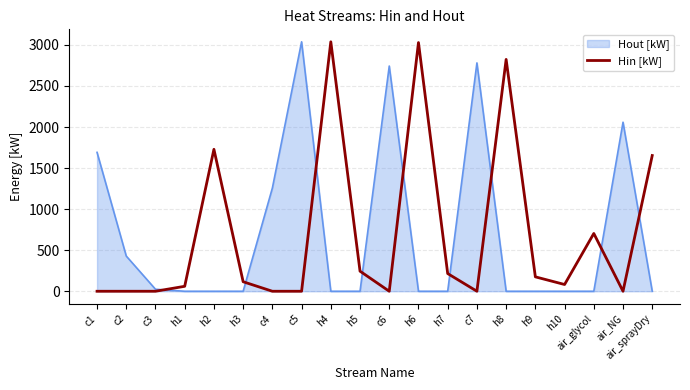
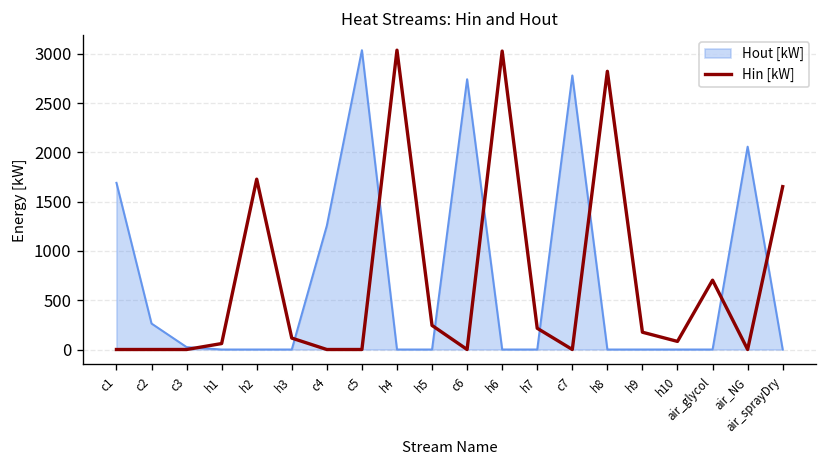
  {
    "Hout [kW]": {
      "c1": 1700,
-     "c2": 400,
+     "c2": 300,
      "h1": 0,
      "h2": 0,
      "h3": 0,
      "c4": 1300,
      "c5": 3000,
      "h4": 0,
      "h5": 0,
      "c6": 2700,
      "h6": 0,
      "h7": 0,
      "c7": 2800,
      "h8": 0,
      "h9": 0,
      "h10": 0,
      "air_glycol": 0,
      "air_NG": 2100,
      "air_sprayDry": 0
    },
    "Hin [kW]": {
      "c1": 0,
      "c2": 0,
      "h1": 100,
      "h2": 1700,
      "h3": 100,
      "c4": 0,
      "c5": 0,
      "h4": 3000,
      "h5": 200,
      "c6": 0,
      "h6": 3000,
      "h7": 200,
      "c7": 0,
      "h8": 2800,
      "h9": 200,
      "h10": 100,
      "air_glycol": 700,
      "air_NG": 0,
      "air_sprayDry": 1700
    }
  }
